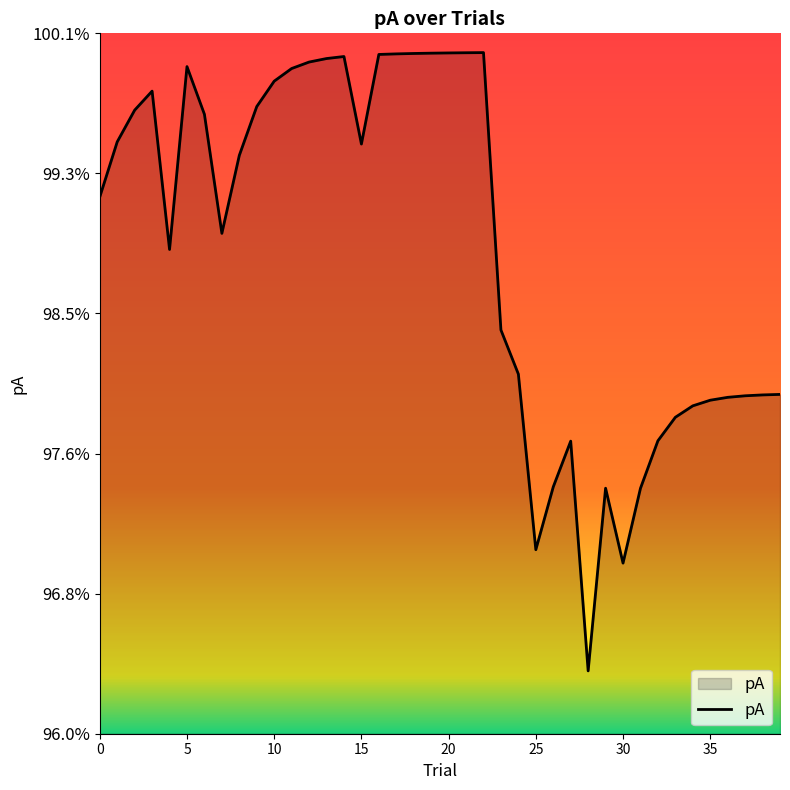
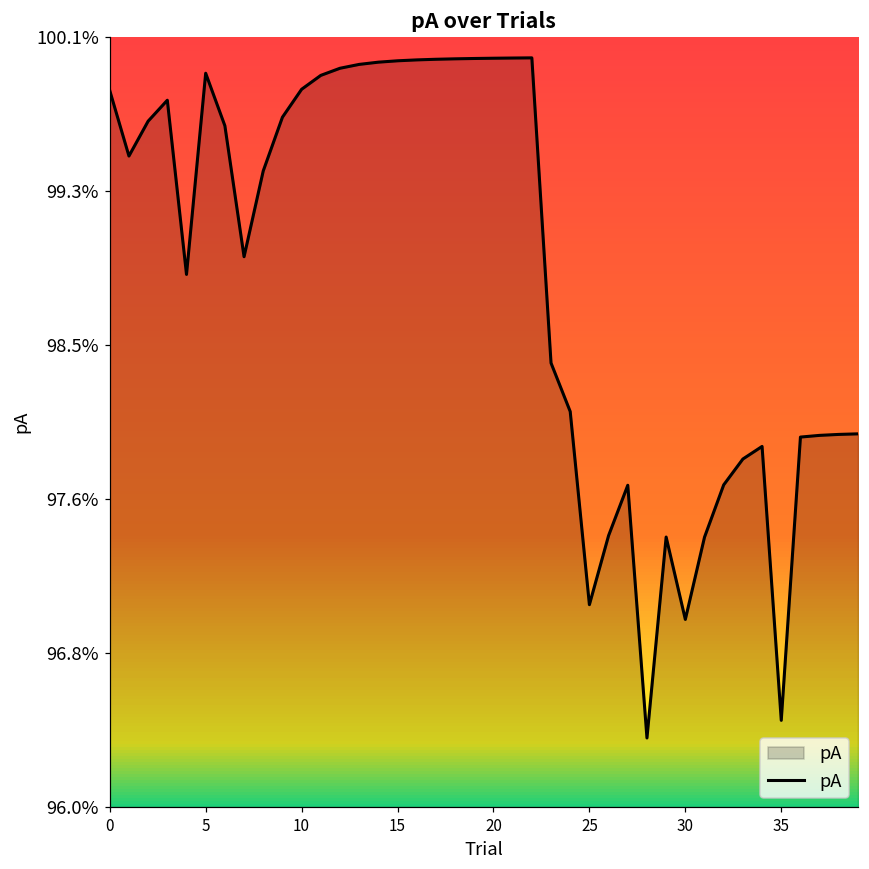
  {
-   "0": "99.14%",
+   "0": "99.81%",
    "5": "99.91%",
    "10": "99.82%",
-   "15": "99.45%",
+   "15": "99.97%",
    "20": "99.99%",
    "25": "97.08%",
    "30": "97.00%",
-   "35": "97.95%"
+   "35": "96.46%"
  }
